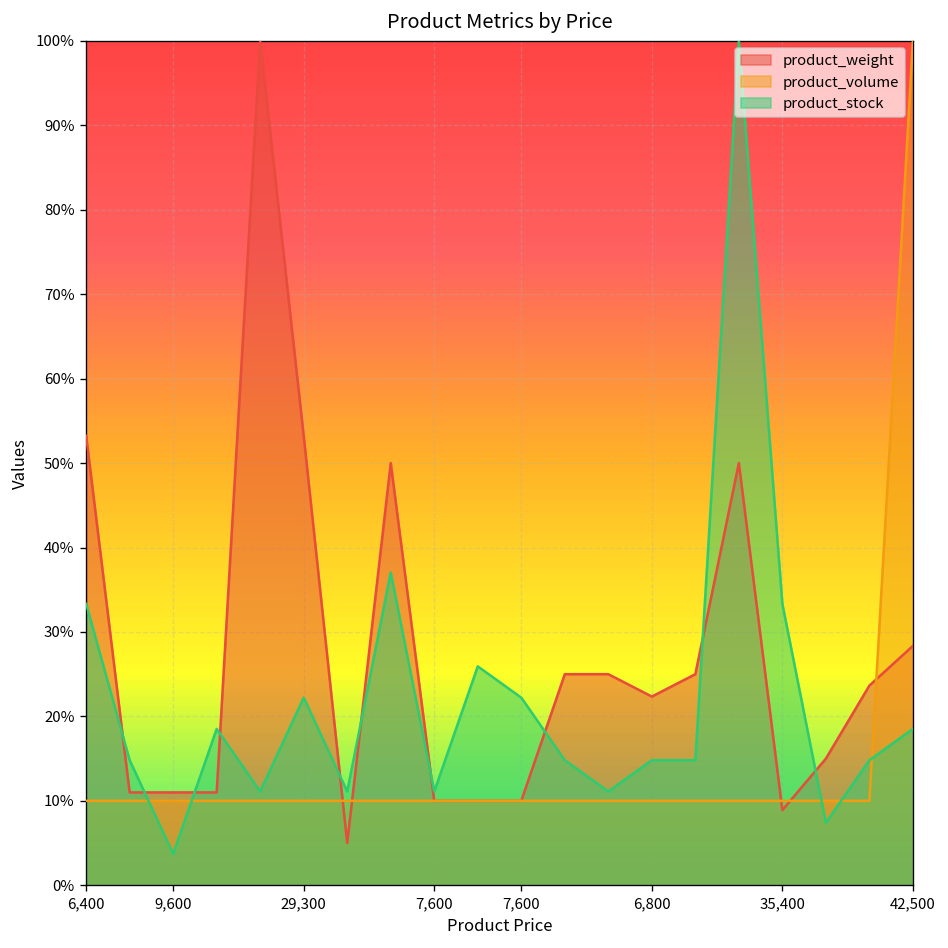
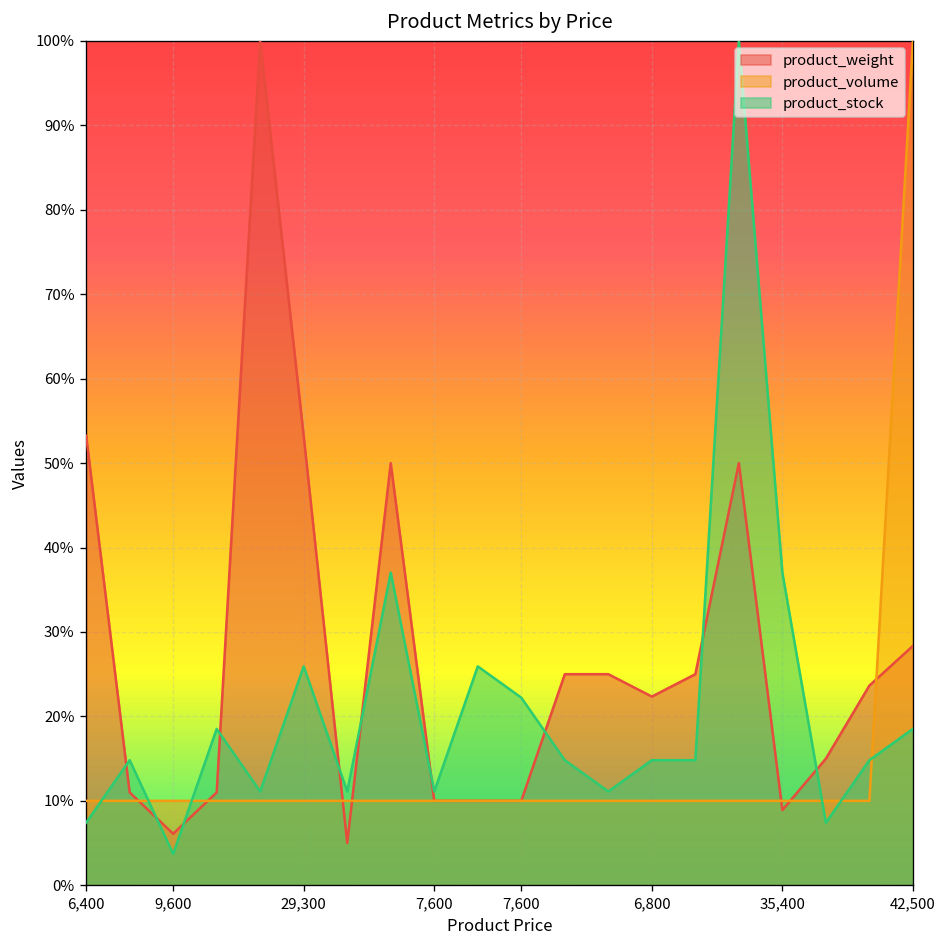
  {
    "product_weight": {
      "6,400": "53%",
-     "9,600": "11%",
+     "9,600": "6%",
      "29,300": "53%",
      "6,800": "22%",
      "35,400": "9%",
      "42,500": "28%"
    },
    "product_volume": {
      "6,400": "10%",
      "9,600": "10%",
      "29,300": "10%",
      "6,800": "10%",
      "35,400": "10%",
      "42,500": "100%"
    },
    "product_stock": {
-     "6,400": "33%",
+     "6,400": "7%",
      "9,600": "4%",
-     "29,300": "22%",
+     "29,300": "26%",
      "6,800": "15%",
-     "35,400": "33%",
+     "35,400": "37%",
      "42,500": "19%"
    }
  }
